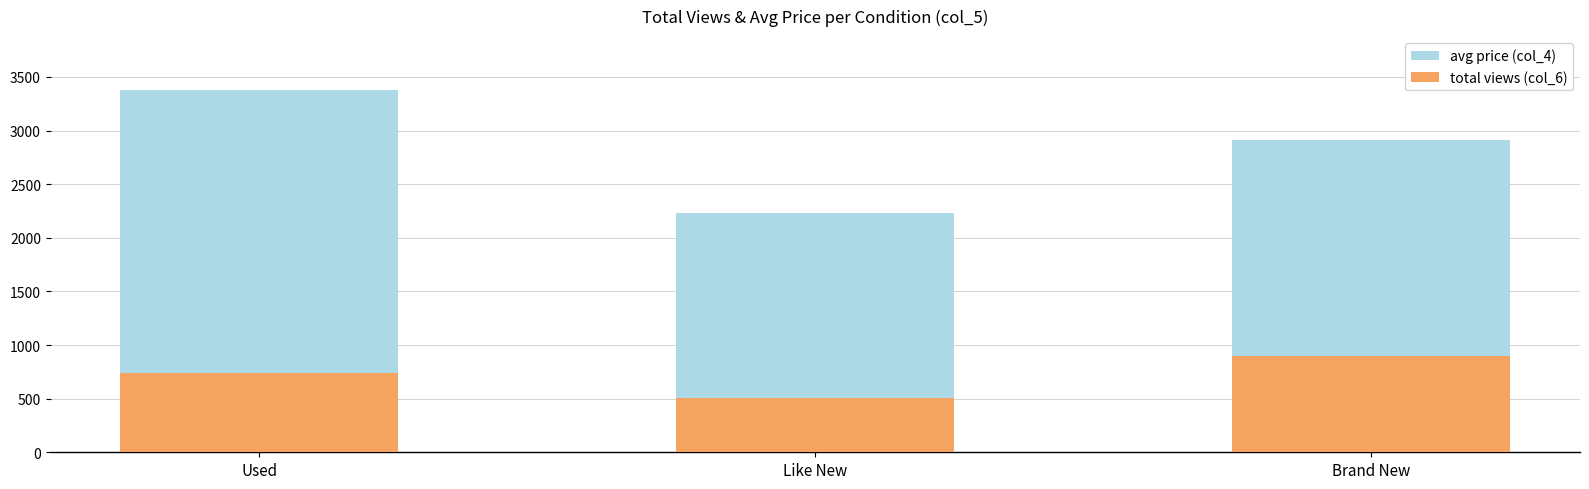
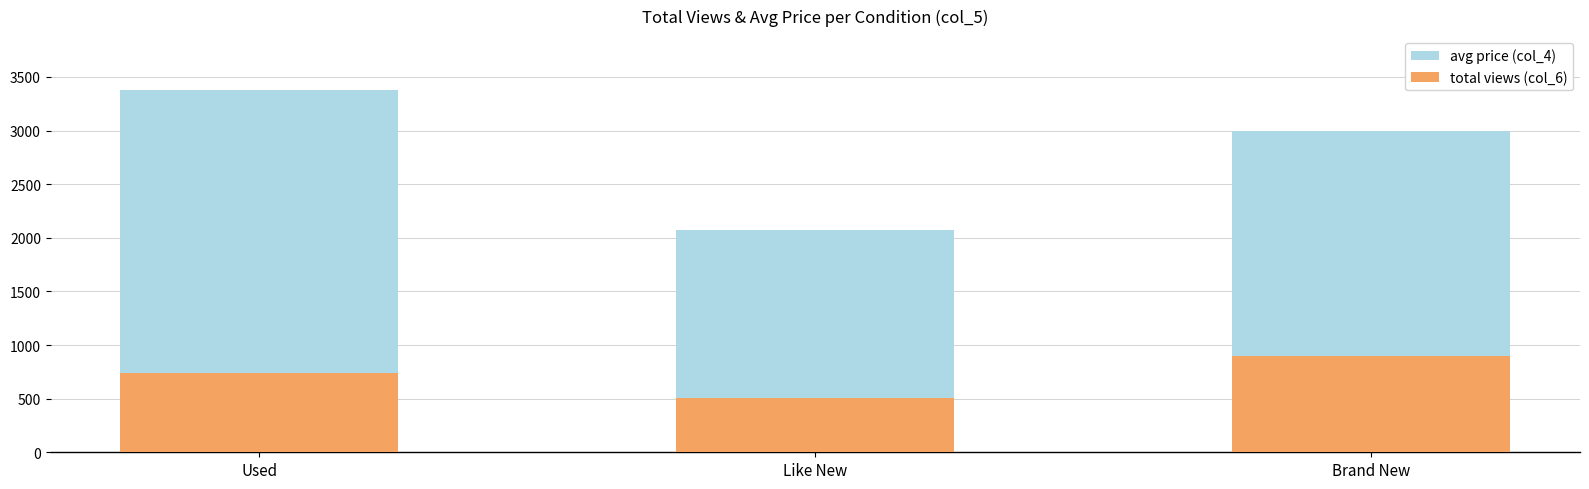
  {
    "avg price (col_4)": {
      "Used": 3380,
-     "Like New": 2240,
-     "Brand New": 2920
+     "Like New": 2070,
+     "Brand New": 3000
    }
  }
